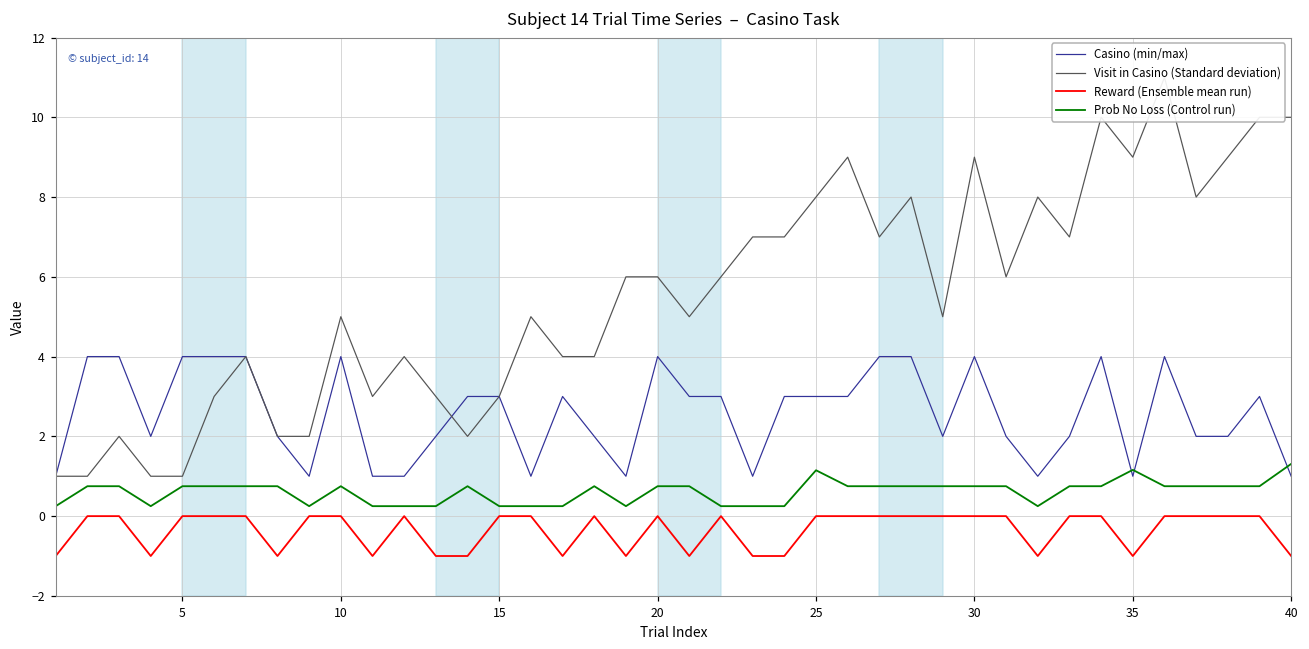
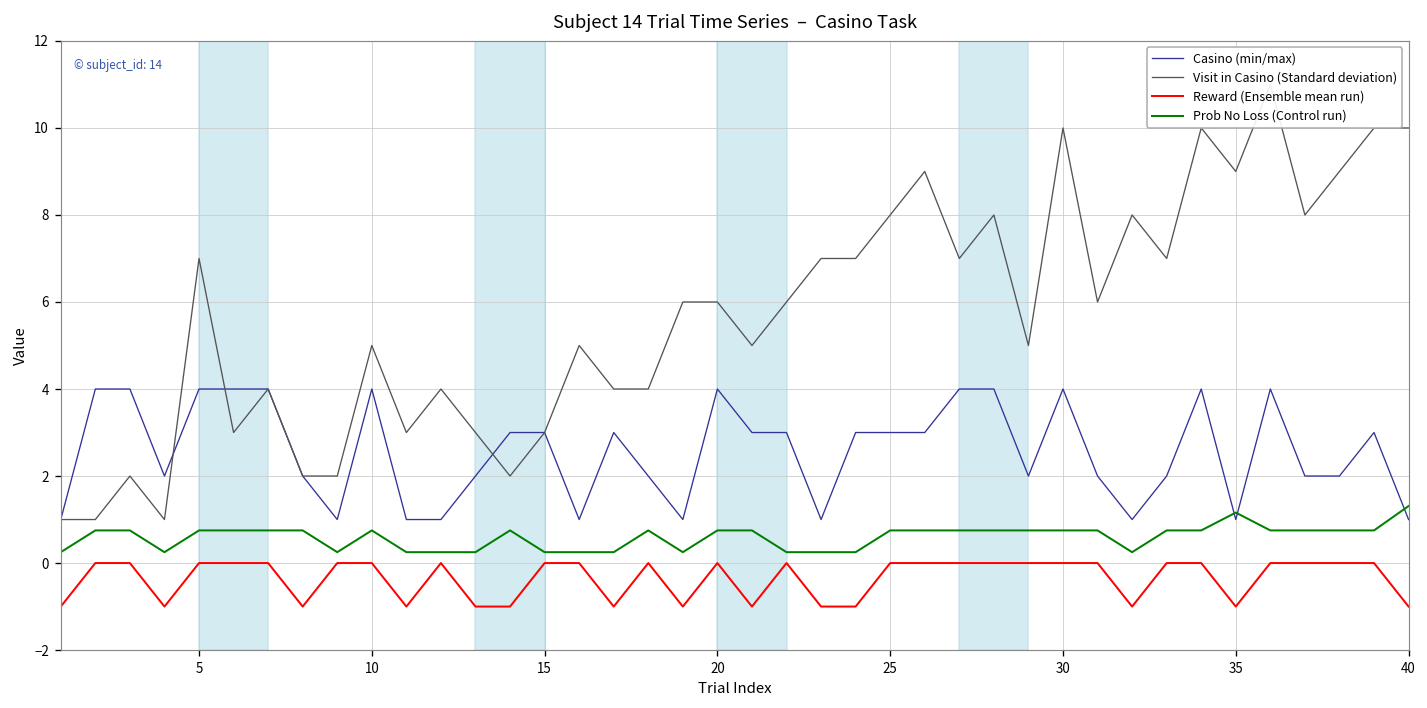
  {
    "Casino (min/max)": {
      "5": 4.0,
      "10": 4.0,
      "20": 4.0,
      "25": 3.0,
      "30": 4.0,
      "35": 1.0,
      "40": 1.0
    },
    "Visit in Casino (Standard deviation)": {
-     "5": 1,
+     "5": 7,
      "10": 5,
      "20": 6,
      "25": 8,
-     "30": 9,
+     "30": 10,
      "35": 9,
      "40": 10
    },
    "Reward (Ensemble mean run)": {
      "5": 0.0,
      "10": 0.0,
      "15": 0.0,
      "20": 0.0,
      "25": 0.0,
      "30": 0.0,
      "35": -1.0,
      "40": -1.0
    },
    "Prob No Loss (Control run)": {
      "5": 0.8,
      "10": 0.8,
      "15": 0.3,
      "20": 0.8,
-     "25": 1.2,
+     "25": 0.8,
      "30": 0.8,
      "35": 1.2,
      "40": 1.3
    }
  }
